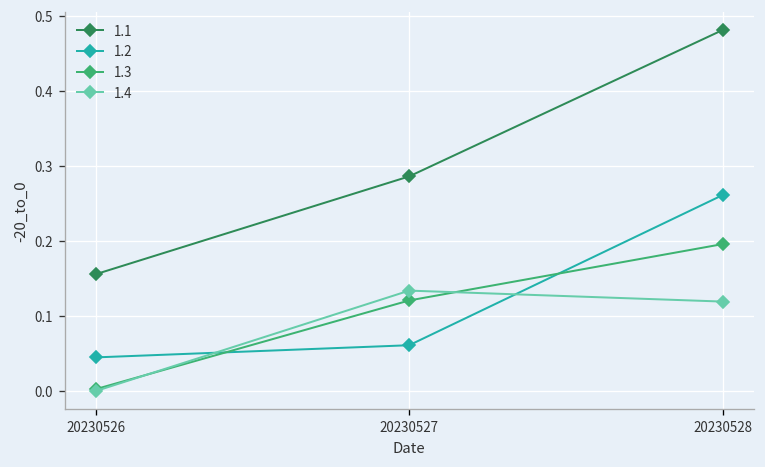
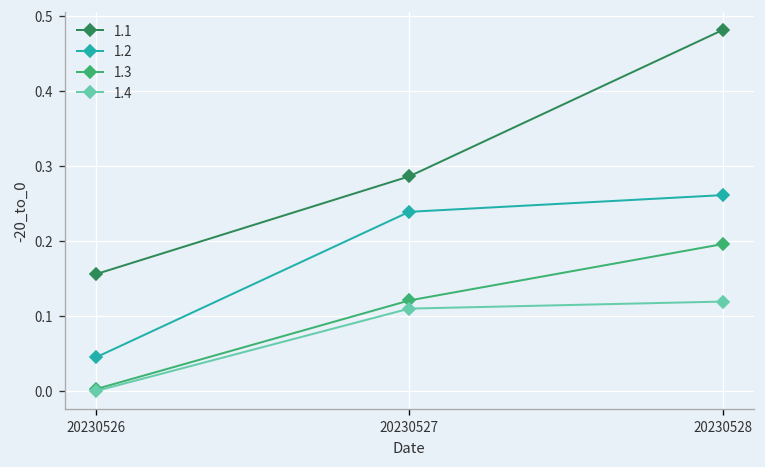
  {
    "1.2": {
      "20230526": 0.05,
-     "20230527": 0.06,
+     "20230527": 0.24,
      "20230528": 0.26
    },
    "1.4": {
-     "20230527": 0.13,
+     "20230527": 0.11,
      "20230528": 0.12
    }
  }
